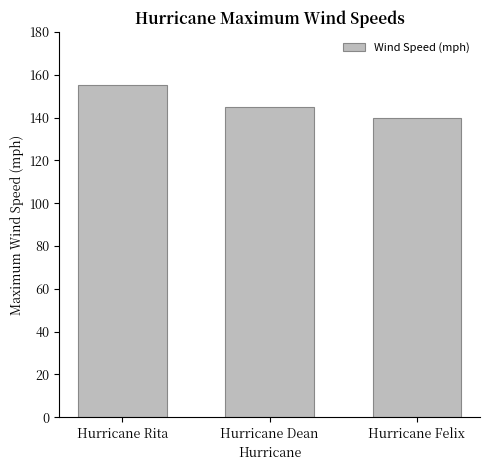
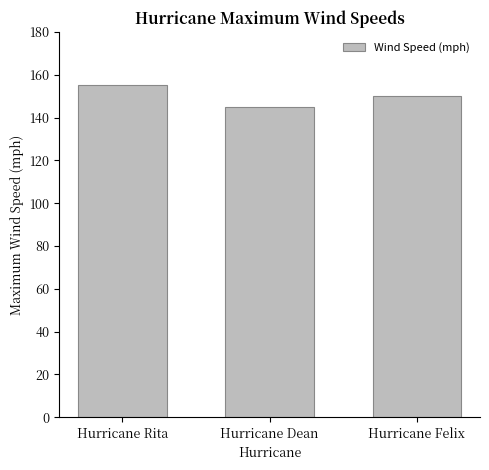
  {
    "Hurricane Rita": 155,
    "Hurricane Dean": 145,
-   "Hurricane Felix": 140
+   "Hurricane Felix": 150
  }
